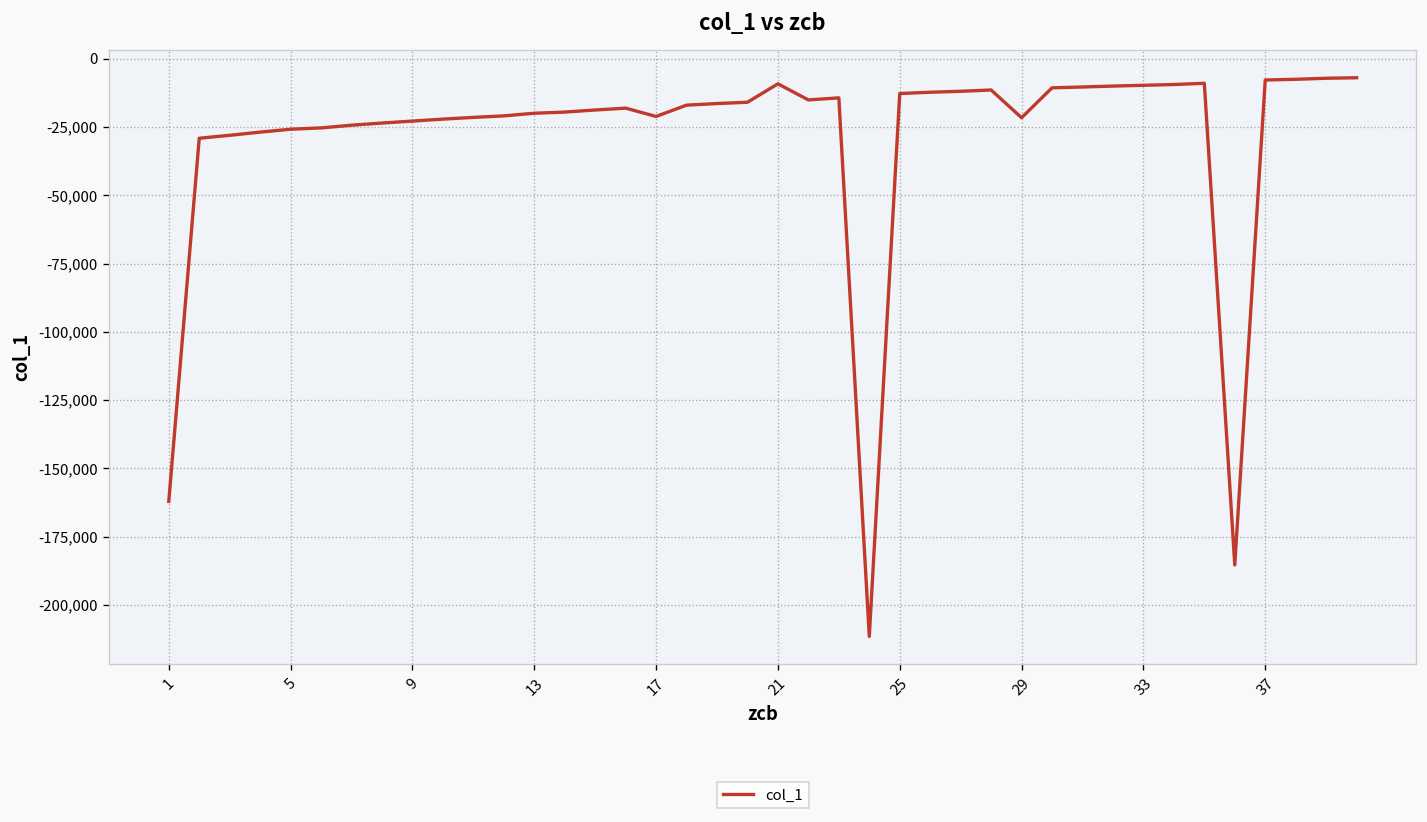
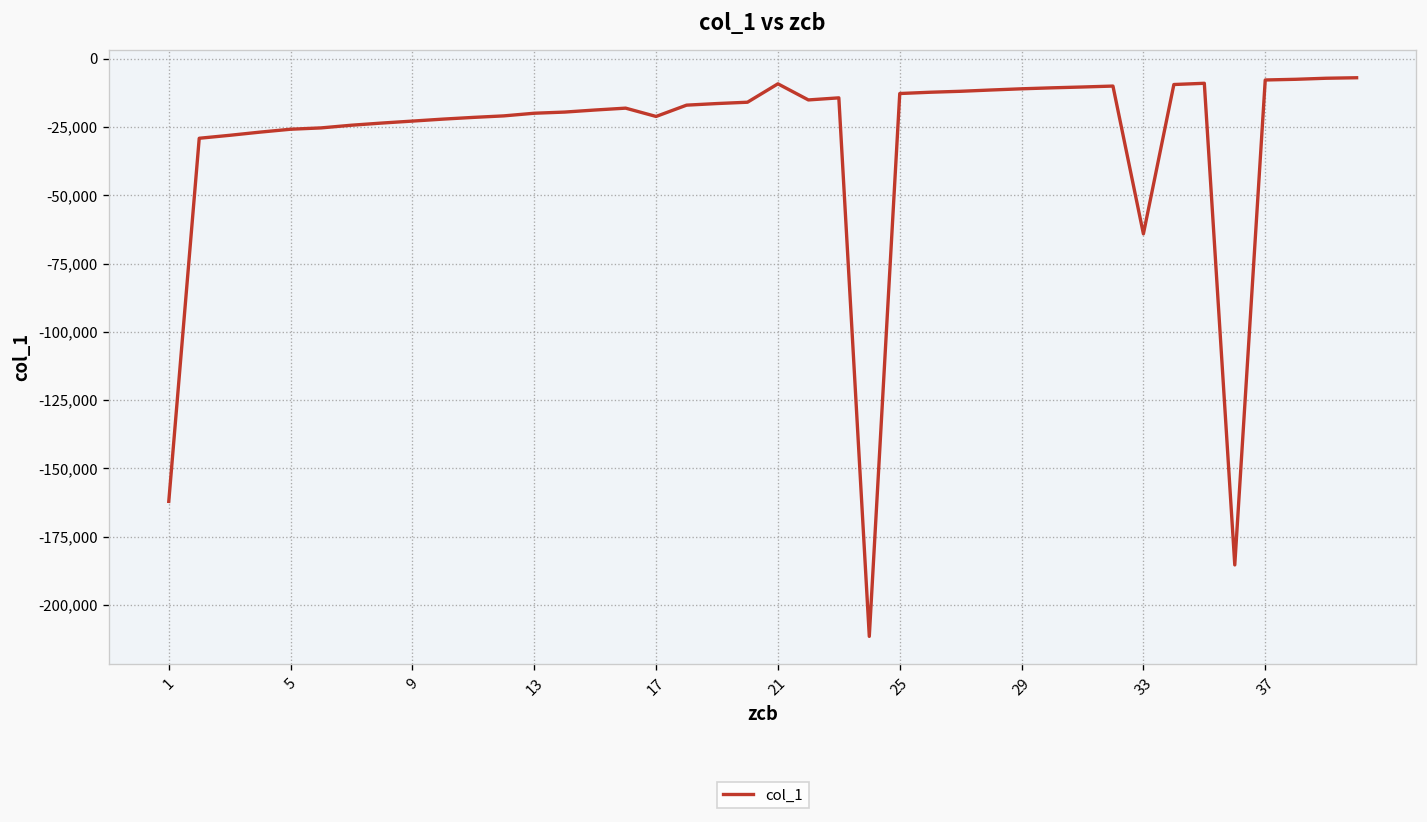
  {
    "1": "-162,000",
    "5": "-26,000",
    "9": "-23,000",
    "13": "-20,000",
    "17": "-21,000",
    "21": "-9,000",
    "25": "-13,000",
-   "29": "-22,000",
-   "33": "-10,000",
+   "29": "-11,000",
+   "33": "-64,000",
    "37": "-8,000"
  }
